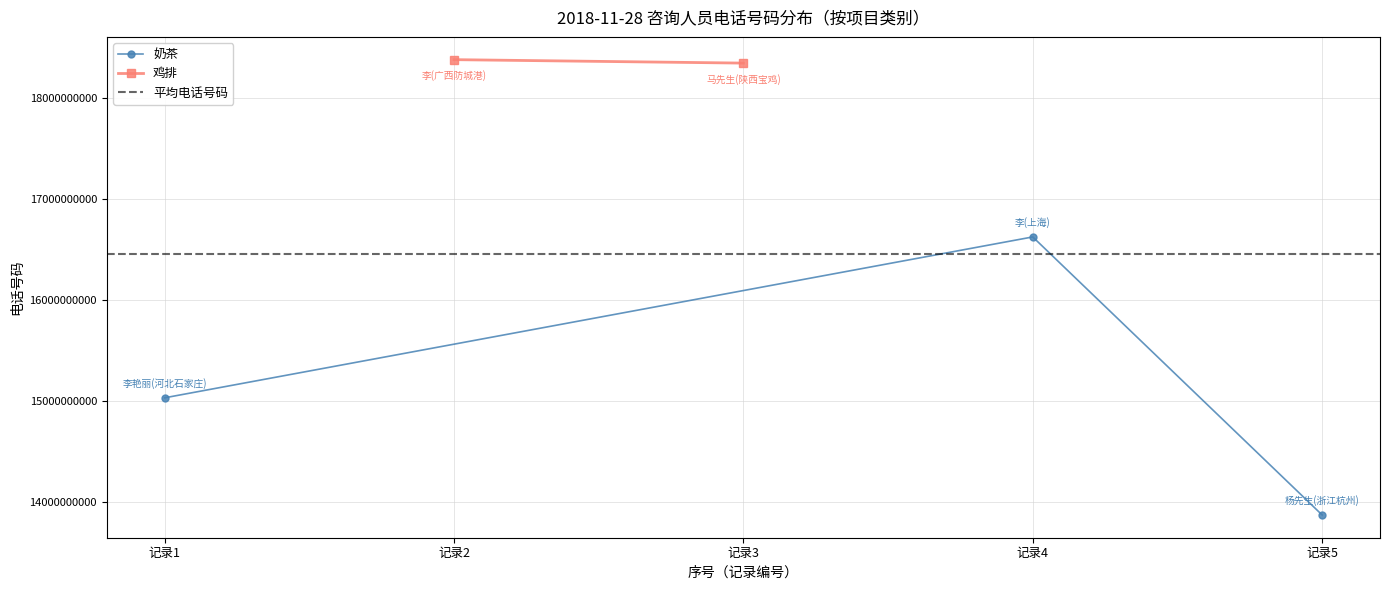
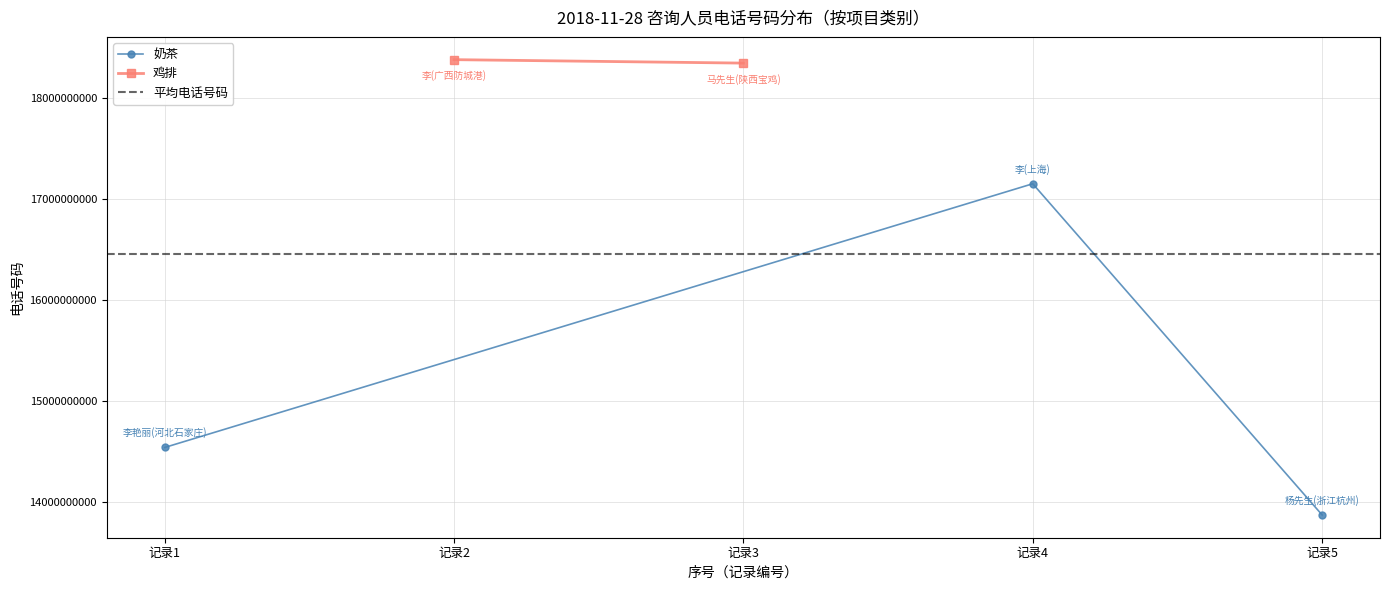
  {
    "奶茶": {
-     "记录1": 15030000000,
-     "记录4": 16620000000,
+     "记录1": 14540000000,
+     "记录4": 17150000000,
      "记录5": 13870000000
    },
    "鸡排": {
      "记录2": 18380000000,
      "记录3": 18340000000
    }
  }
